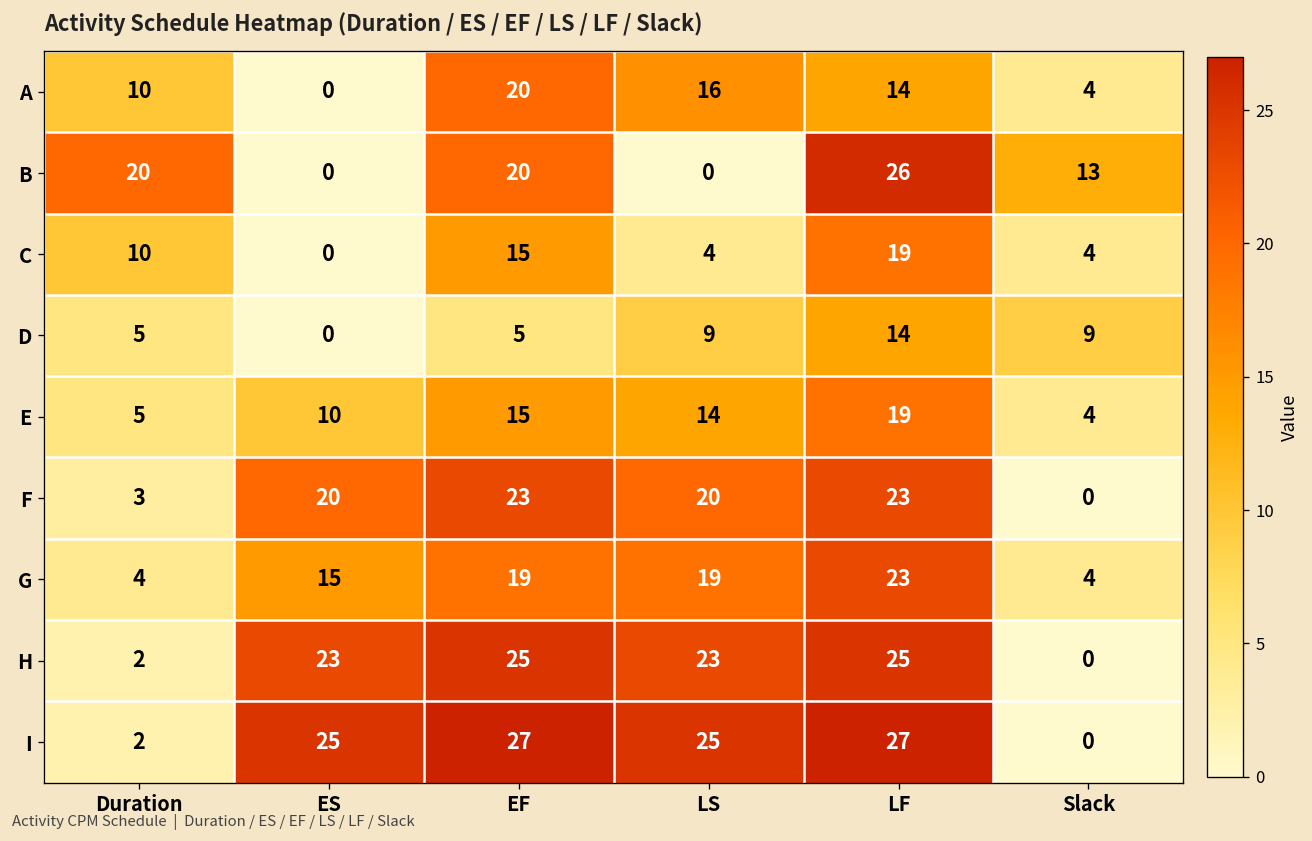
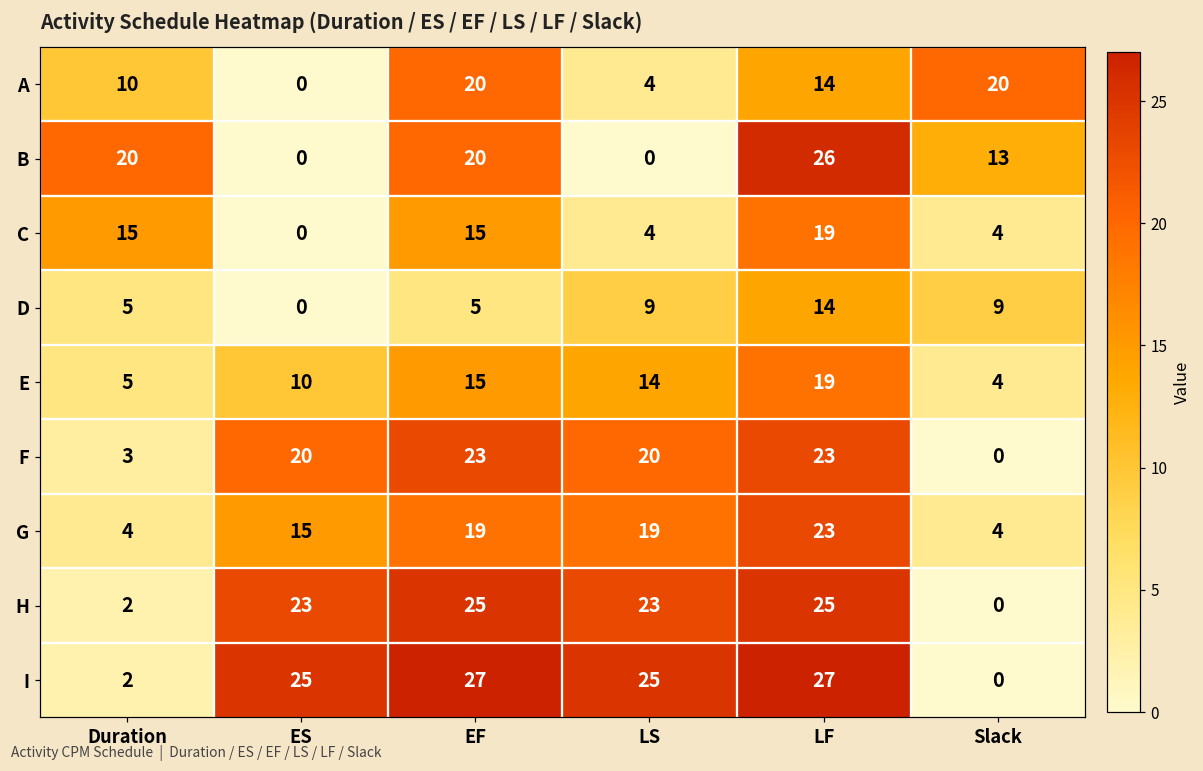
  {
    "A": {
      "Duration": 10,
      "ES": 0,
      "EF": 20,
-     "LS": 16,
+     "LS": 4,
      "LF": 14,
-     "Slack": 4
+     "Slack": 20
    },
    "B": {
      "Duration": 20,
      "ES": 0,
      "EF": 20,
      "LS": 0,
      "LF": 26,
      "Slack": 13
    },
    "C": {
-     "Duration": 10,
+     "Duration": 15,
      "ES": 0,
      "EF": 15,
      "LS": 4,
      "LF": 19,
      "Slack": 4
    },
    "D": {
      "Duration": 5,
      "ES": 0,
      "EF": 5,
      "LS": 9,
      "LF": 14,
      "Slack": 9
    },
    "E": {
      "Duration": 5,
      "ES": 10,
      "EF": 15,
      "LS": 14,
      "LF": 19,
      "Slack": 4
    },
    "F": {
      "Duration": 3,
      "ES": 20,
      "EF": 23,
      "LS": 20,
      "LF": 23,
      "Slack": 0
    },
    "G": {
      "Duration": 4,
      "ES": 15,
      "EF": 19,
      "LS": 19,
      "LF": 23,
      "Slack": 4
    },
    "H": {
      "Duration": 2,
      "ES": 23,
      "EF": 25,
      "LS": 23,
      "LF": 25,
      "Slack": 0
    },
    "I": {
      "Duration": 2,
      "ES": 25,
      "EF": 27,
      "LS": 25,
      "LF": 27,
      "Slack": 0
    }
  }
